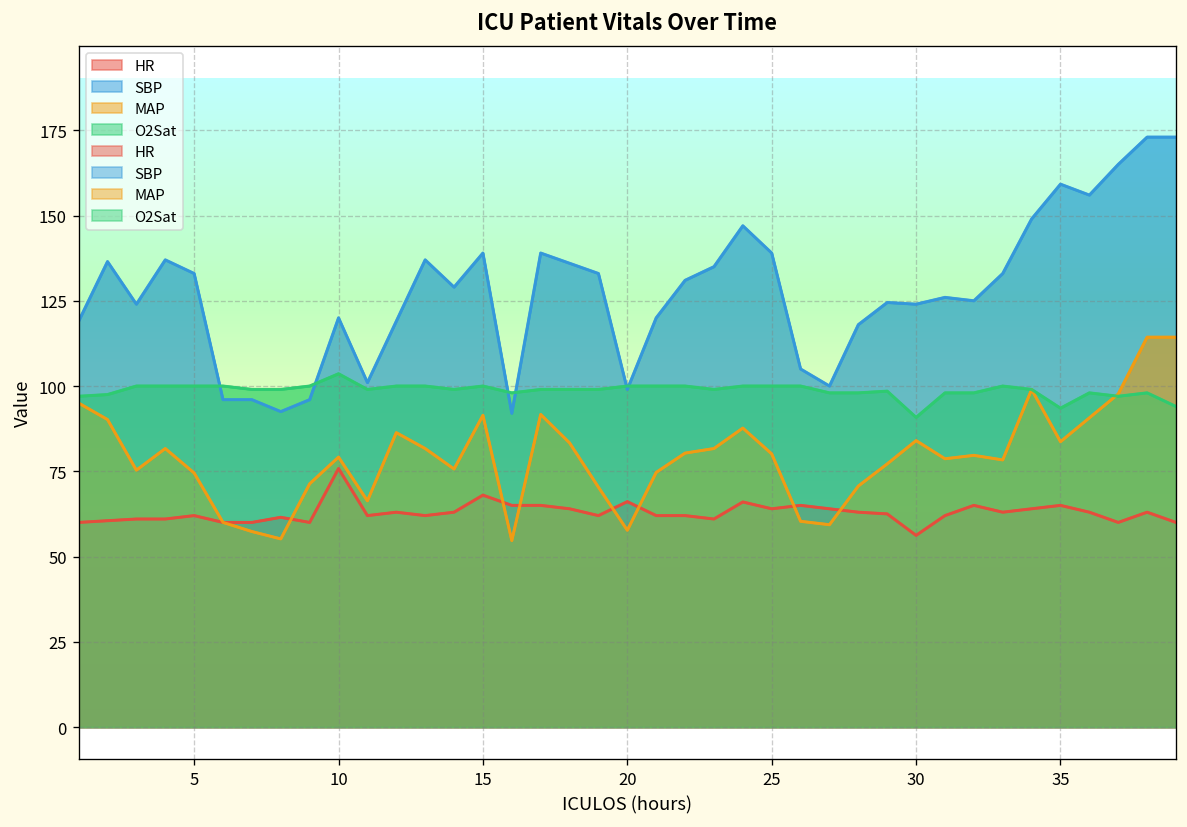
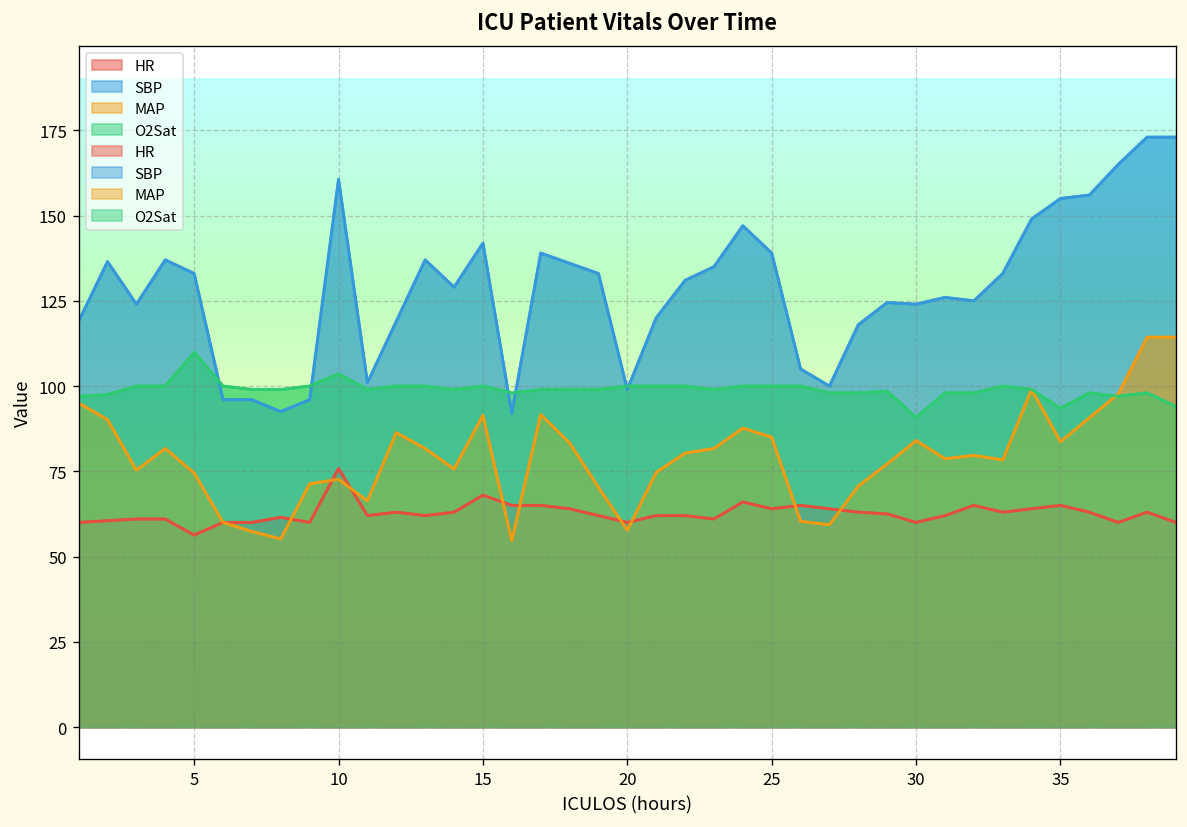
  {
    "HR": {
-     "5": 62,
+     "5": 56,
      "10": 76,
      "15": 68,
-     "20": 66,
+     "20": 60,
      "25": 64,
-     "30": 56,
+     "30": 60,
      "35": 65
    },
    "SBP": {
      "5": 133,
-     "10": 120,
-     "15": 139,
+     "10": 161,
+     "15": 142,
      "20": 99,
      "25": 139,
      "30": 124,
-     "35": 159
+     "35": 155
    },
    "MAP": {
      "5": 75,
-     "10": 79,
+     "10": 73,
      "15": 91,
      "20": 58,
-     "25": 80,
+     "25": 85,
      "30": 84,
      "35": 84
    },
    "O2Sat": {
-     "5": 100,
+     "5": 110,
      "10": 104,
      "15": 100,
      "20": 100,
      "25": 100,
      "30": 91,
      "35": 94
    }
  }
